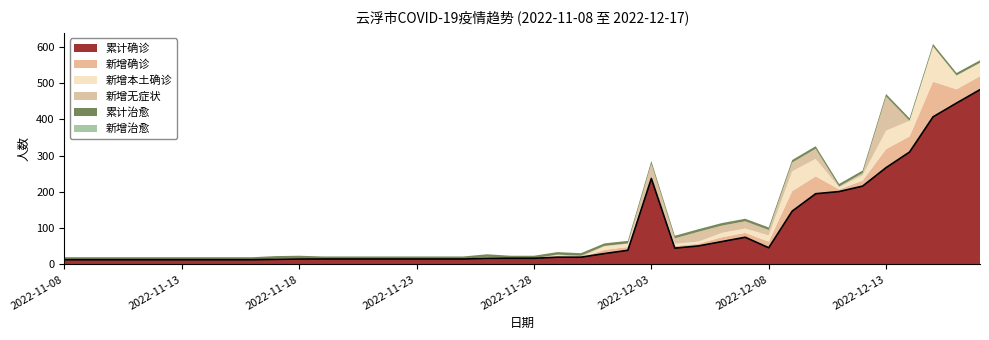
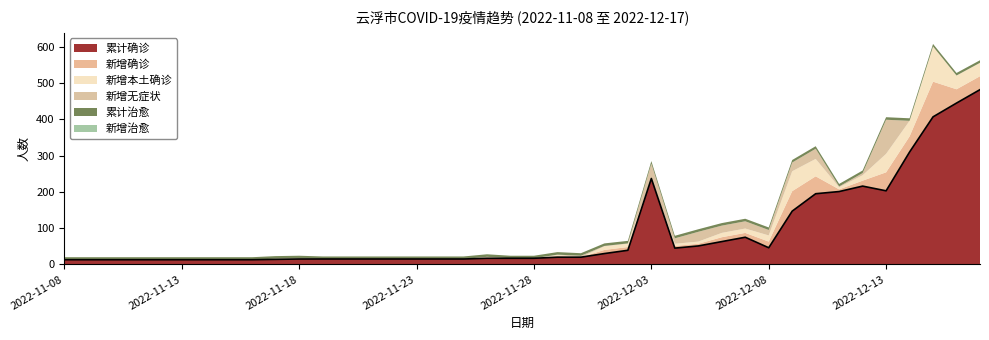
  {
    "累计确诊": {
      "2022-12-08": 50,
-     "2022-12-13": 270
+     "2022-12-13": 200
    },
    "新增本土确诊": {
      "2022-12-08": 20,
      "2022-12-13": 50
    }
  }
